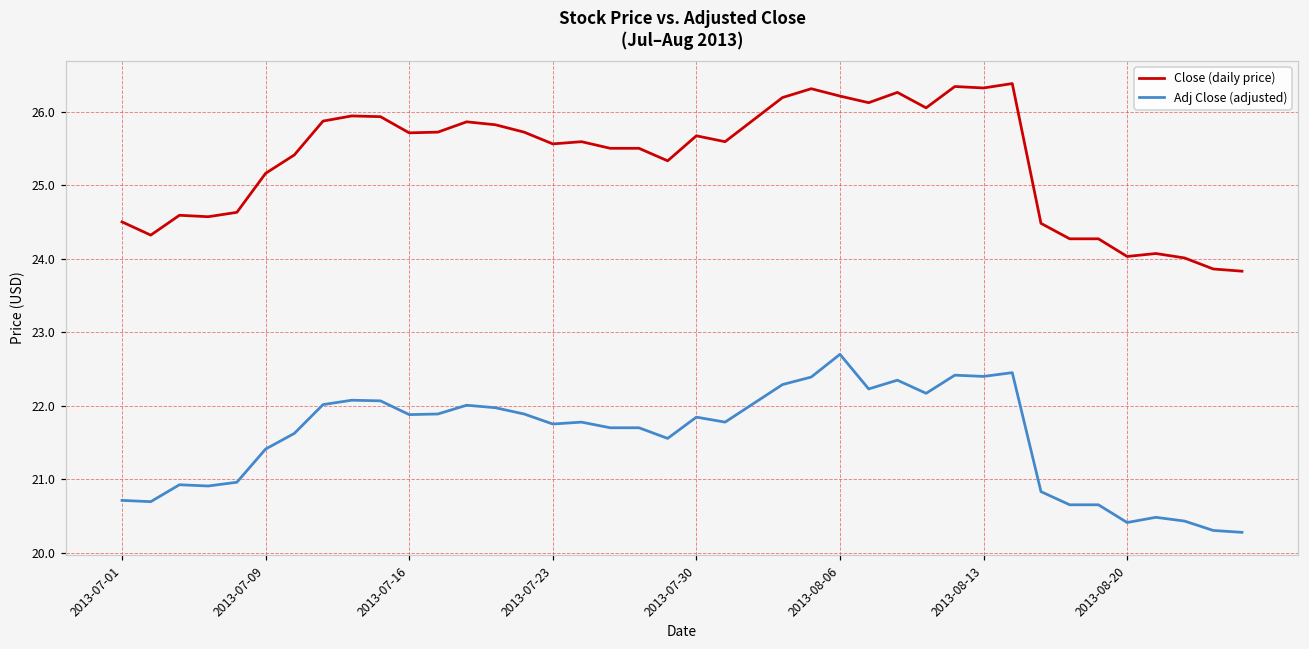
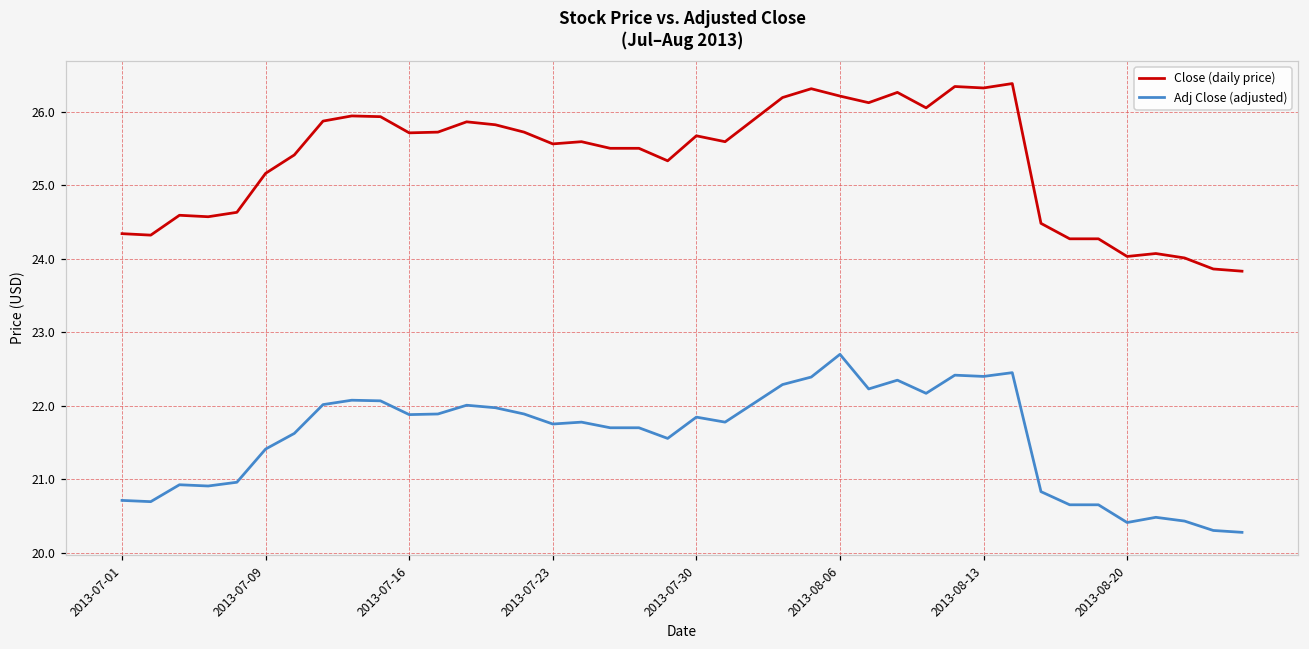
  {
    "Close (daily price)": {
-     "2013-07-01": 24.5,
+     "2013-07-01": 24.3,
      "2013-07-09": 25.2,
      "2013-07-16": 25.7,
      "2013-07-23": 25.6,
      "2013-07-30": 25.7,
      "2013-08-06": 26.2,
      "2013-08-13": 26.3,
      "2013-08-20": 24.0
    },
    "Adj Close (adjusted)": {
      "2013-07-01": 20.7,
      "2013-07-09": 21.4,
      "2013-07-16": 21.9,
      "2013-07-23": 21.8,
      "2013-07-30": 21.8,
      "2013-08-06": 22.7,
      "2013-08-13": 22.4,
      "2013-08-20": 20.4
    }
  }
